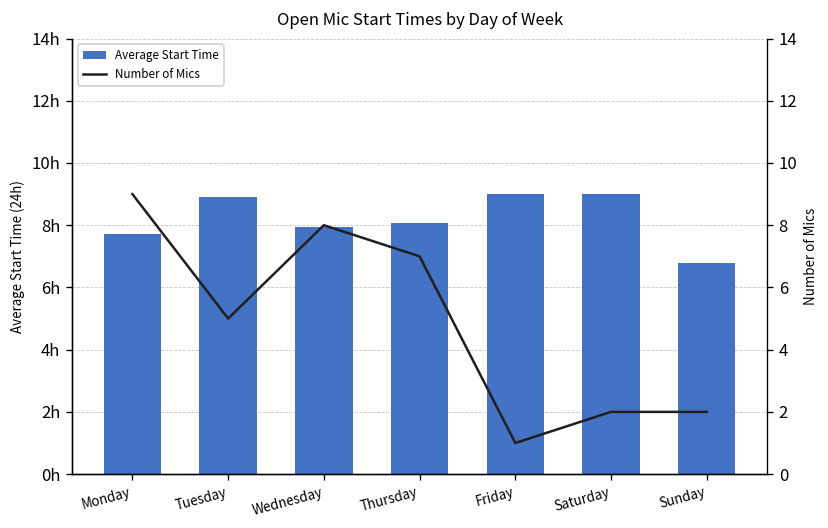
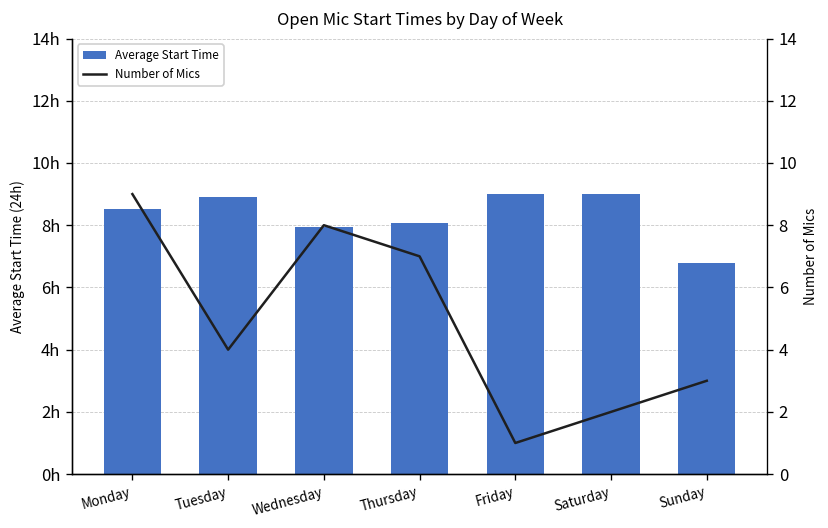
  {
    "Average Start Time": {
-     "Monday": "7.7h",
+     "Monday": "8.5h",
      "Tuesday": "8.9h",
      "Wednesday": "7.9h",
      "Thursday": "8.1h",
      "Friday": "9.0h",
      "Saturday": "9.0h",
      "Sunday": "6.8h"
    },
    "Number of Mics": {
      "Monday": "9",
-     "Tuesday": "5",
+     "Tuesday": "4",
      "Wednesday": "8",
      "Thursday": "7",
      "Friday": "1",
      "Saturday": "2",
-     "Sunday": "2"
+     "Sunday": "3"
    }
  }
